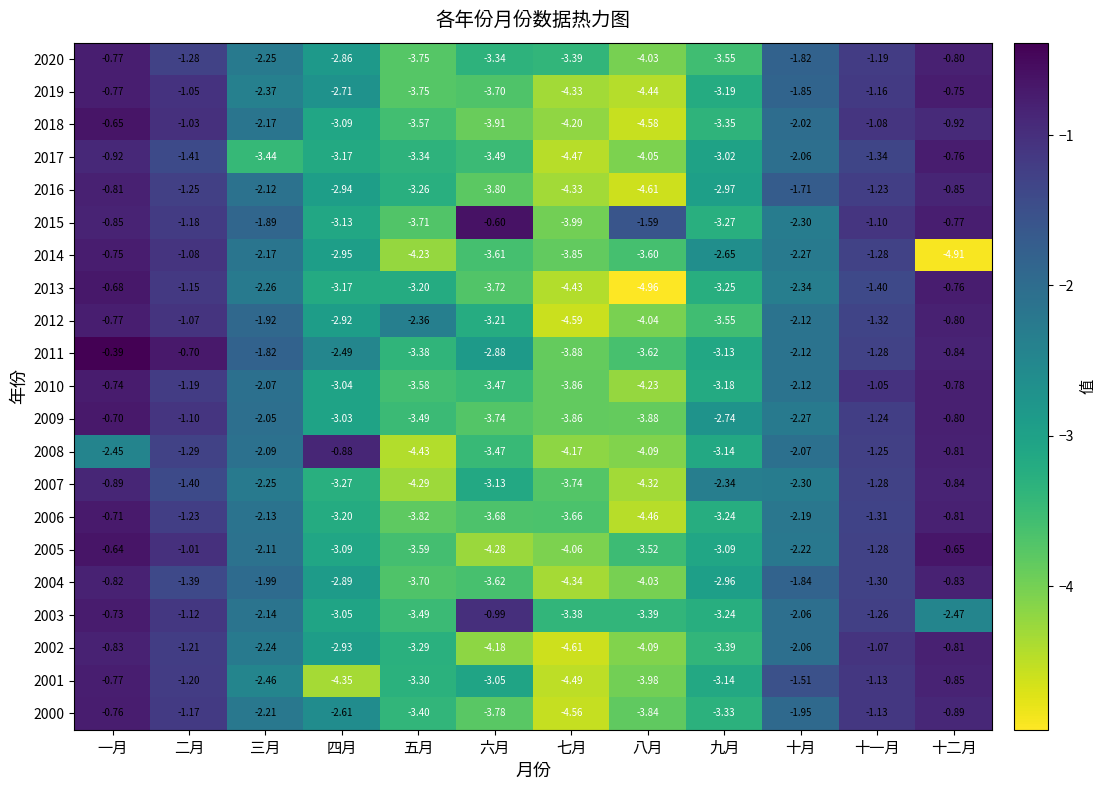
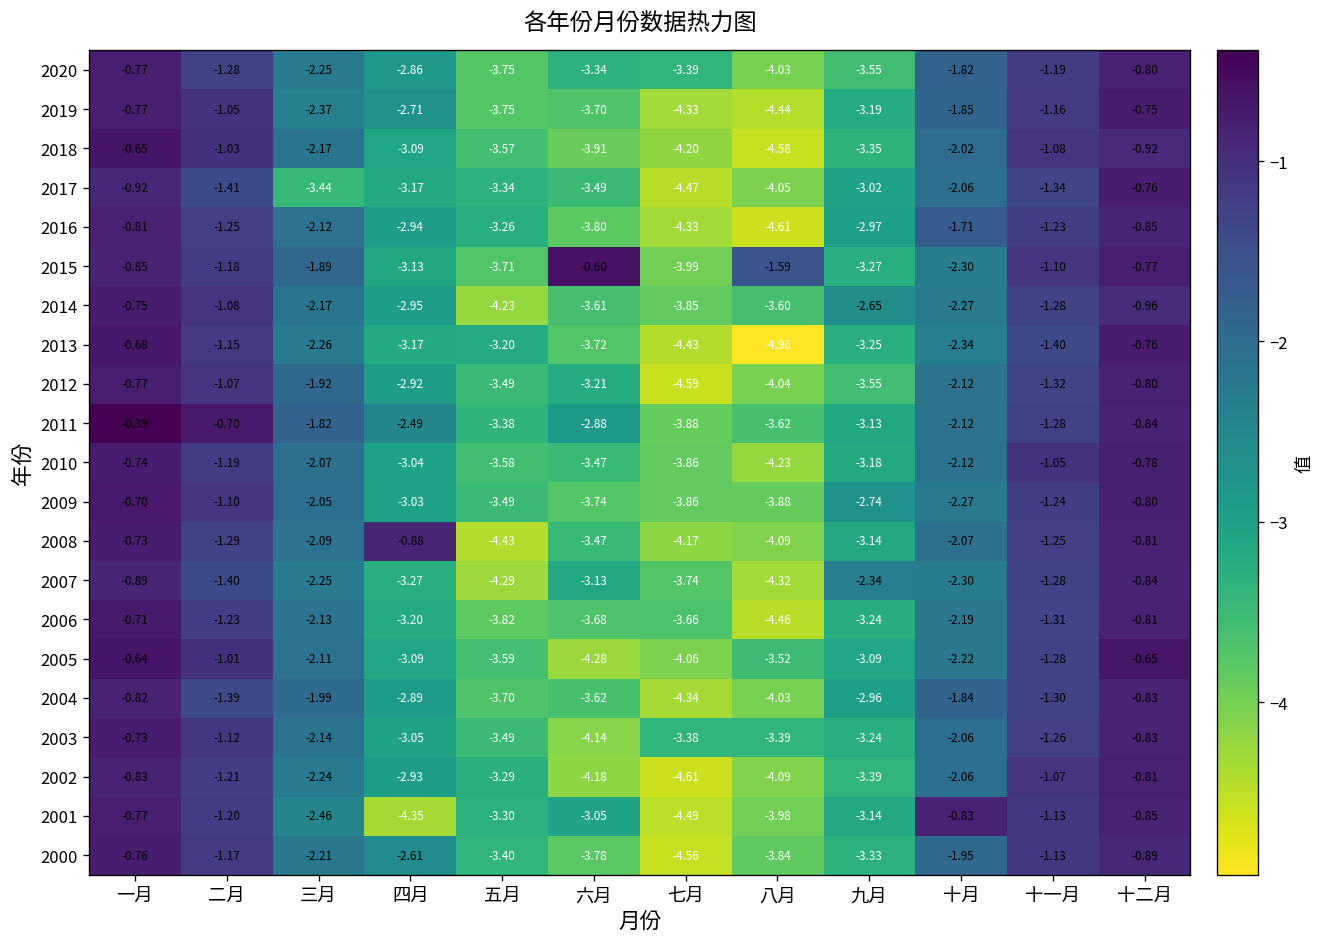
  {
    "2014": {
      "一月": -0.75,
      "二月": -1.08,
      "三月": -2.17,
      "四月": -2.95,
      "五月": -4.23,
      "六月": -3.61,
      "七月": -3.85,
      "八月": -3.60,
      "九月": -2.65,
      "十月": -2.27,
      "十一月": -1.28,
-     "十二月": -4.91
+     "十二月": -0.96
    },
    "2012": {
      "一月": -0.77,
      "二月": -1.07,
      "三月": -1.92,
      "四月": -2.92,
-     "五月": -2.36,
+     "五月": -3.49,
      "六月": -3.21,
      "七月": -4.59,
      "八月": -4.04,
      "九月": -3.55,
      "十月": -2.12,
      "十一月": -1.32,
      "十二月": -0.80
    },
    "2008": {
-     "一月": -2.45,
+     "一月": -0.73,
      "二月": -1.29,
      "三月": -2.09,
      "四月": -0.88,
      "五月": -4.43,
      "六月": -3.47,
      "七月": -4.17,
      "八月": -4.09,
      "九月": -3.14,
      "十月": -2.07,
      "十一月": -1.25,
      "十二月": -0.81
    },
    "2003": {
      "一月": -0.73,
      "二月": -1.12,
      "三月": -2.14,
      "四月": -3.05,
      "五月": -3.49,
-     "六月": -0.99,
+     "六月": -4.14,
      "七月": -3.38,
      "八月": -3.39,
      "九月": -3.24,
      "十月": -2.06,
      "十一月": -1.26,
-     "十二月": -2.47
+     "十二月": -0.83
    },
    "2001": {
      "一月": -0.77,
      "二月": -1.20,
      "三月": -2.46,
      "四月": -4.35,
      "五月": -3.30,
      "六月": -3.05,
      "七月": -4.49,
      "八月": -3.98,
      "九月": -3.14,
-     "十月": -1.51,
+     "十月": -0.83,
      "十一月": -1.13,
      "十二月": -0.85
    }
  }
